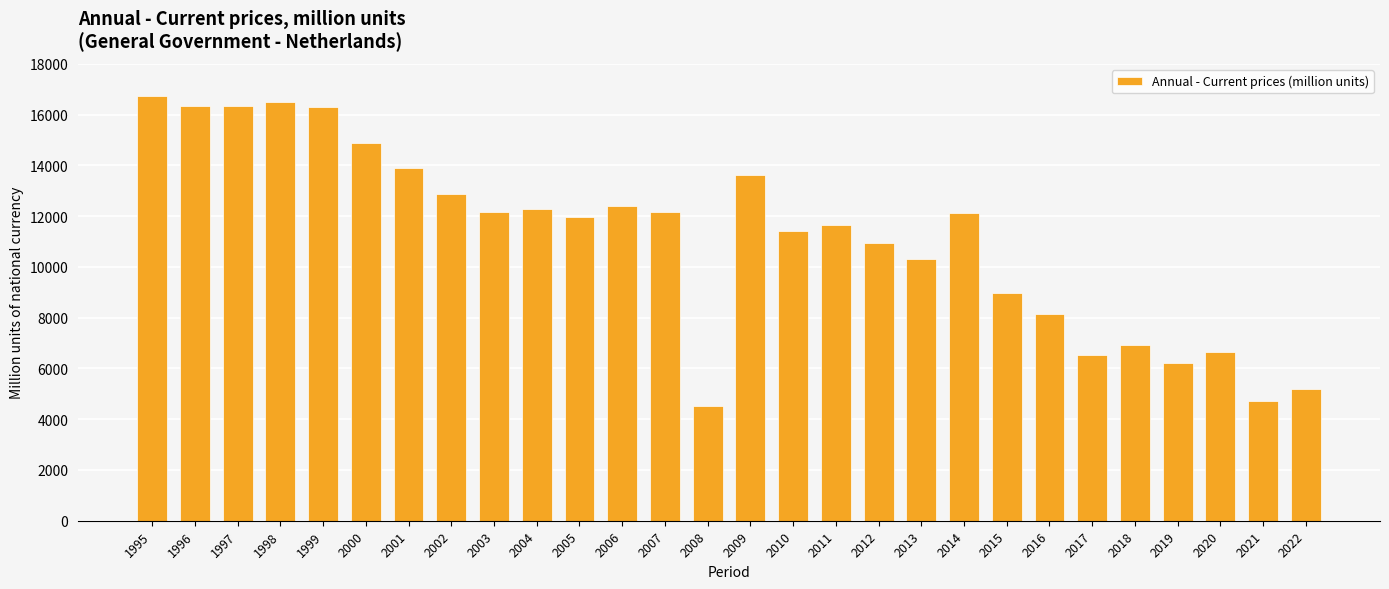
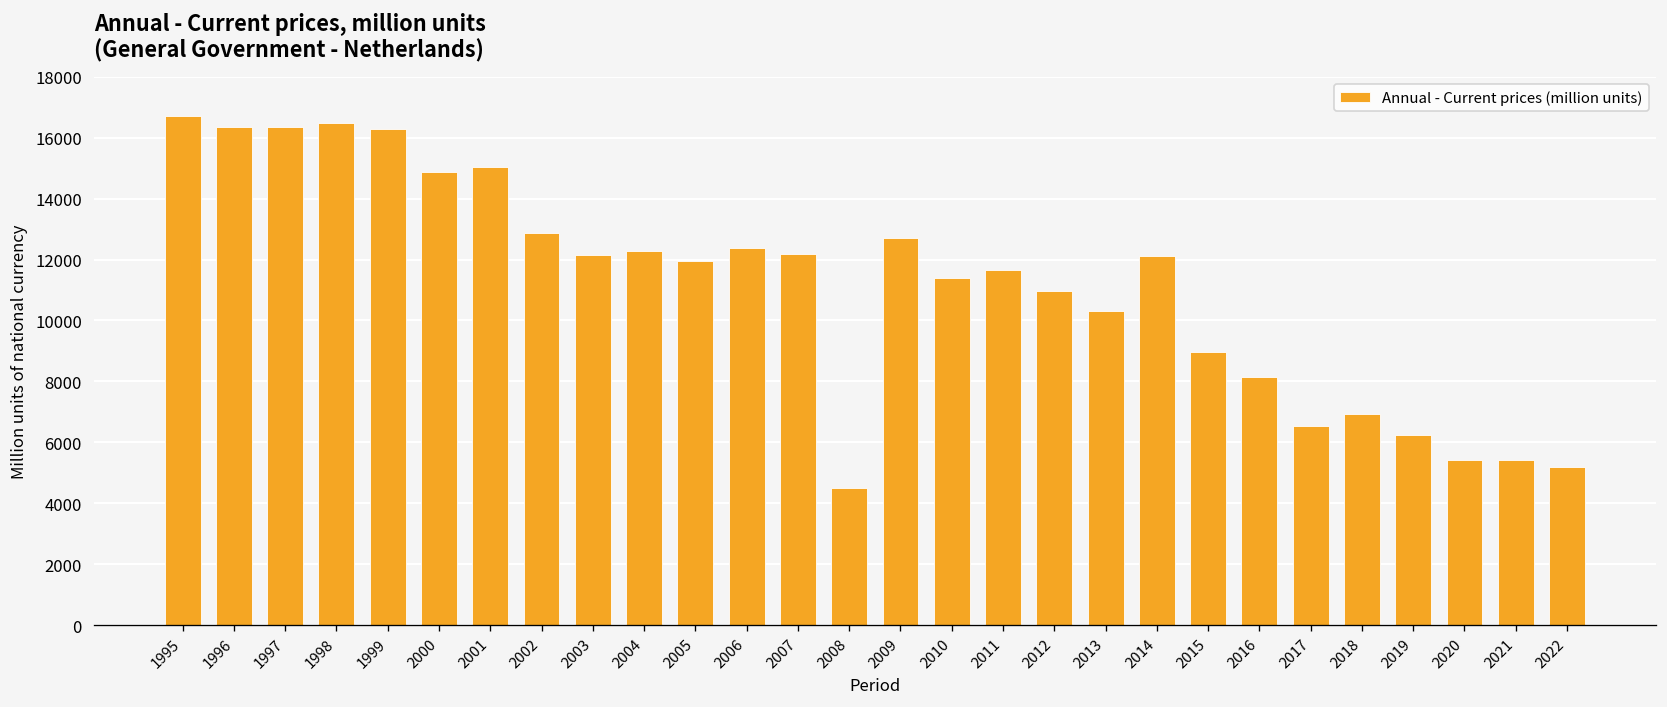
  {
    "1995": 16700,
    "1996": 16300,
    "1997": 16300,
    "1998": 16500,
    "1999": 16300,
    "2000": 14900,
-   "2001": 13900,
+   "2001": 15000,
    "2002": 12900,
    "2003": 12200,
    "2004": 12300,
    "2005": 12000,
    "2006": 12400,
    "2007": 12200,
    "2008": 4500,
-   "2009": 13600,
+   "2009": 12700,
    "2010": 11400,
    "2011": 11600,
    "2012": 11000,
    "2013": 10300,
    "2014": 12100,
    "2015": 9000,
    "2016": 8200,
    "2017": 6500,
    "2018": 6900,
    "2019": 6200,
-   "2020": 6600,
-   "2021": 4700,
+   "2020": 5400,
+   "2021": 5400,
    "2022": 5200
  }
